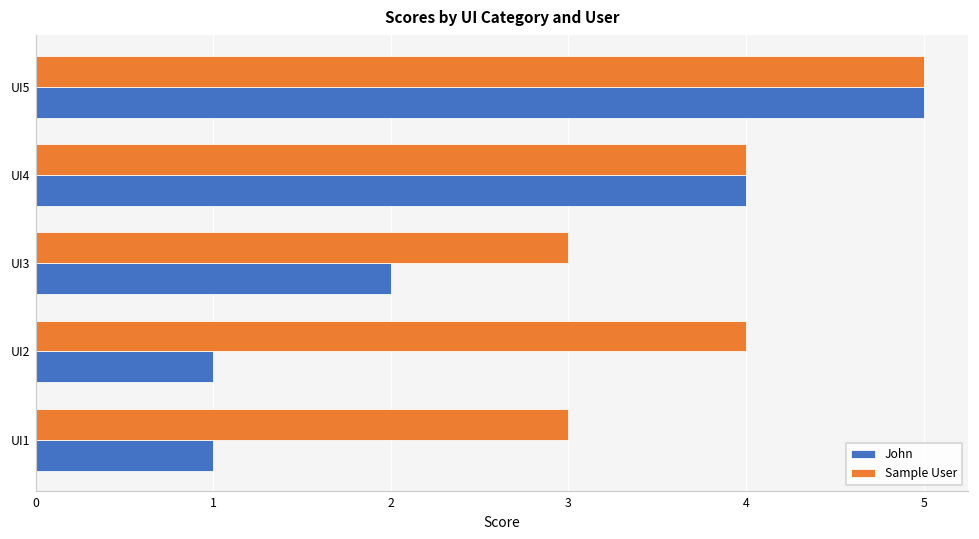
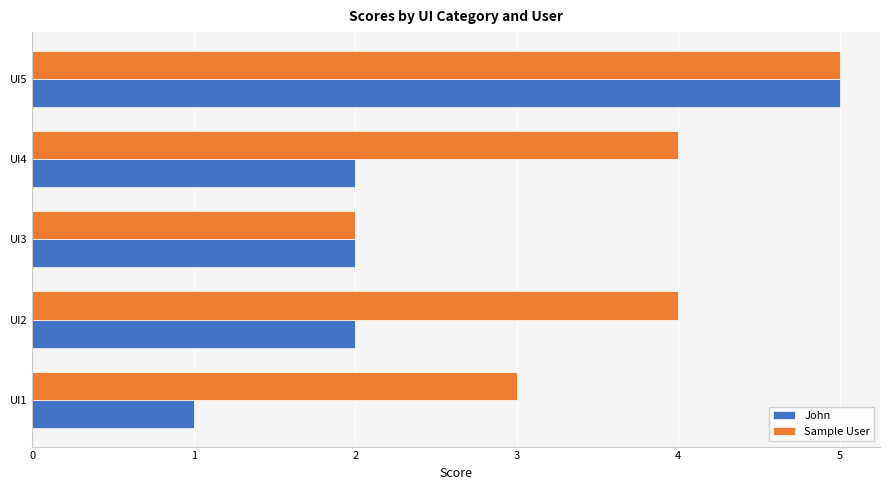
  {
    "John": {
      "UI5": 5,
-     "UI4": 4,
+     "UI4": 2,
      "UI3": 2,
-     "UI2": 1,
+     "UI2": 2,
      "UI1": 1
    },
    "Sample User": {
      "UI5": 5,
      "UI4": 4,
-     "UI3": 3,
+     "UI3": 2,
      "UI2": 4,
      "UI1": 3
    }
  }
